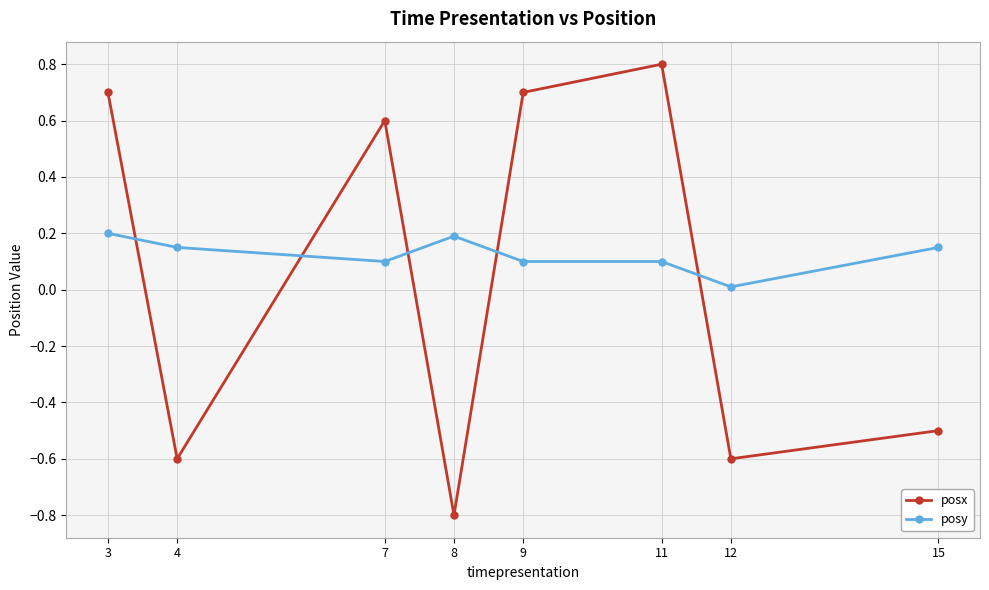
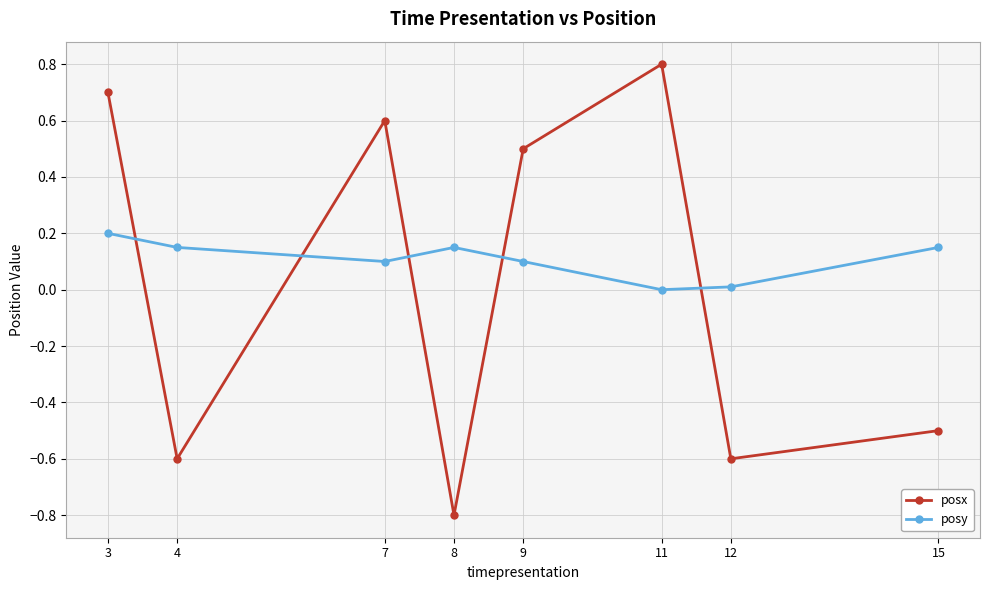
  {
    "posx": {
      "3": 0.7,
      "4": -0.6,
      "7": 0.6,
      "8": -0.8,
-     "9": 0.7,
+     "9": 0.5,
      "11": 0.8,
      "12": -0.6,
      "15": -0.5
    },
    "posy": {
      "3": 0.20,
      "4": 0.15,
      "7": 0.10,
-     "8": 0.19,
+     "8": 0.15,
      "9": 0.10,
-     "11": 0.1,
+     "11": 0.0,
      "12": 0.01,
      "15": 0.15
    }
  }
